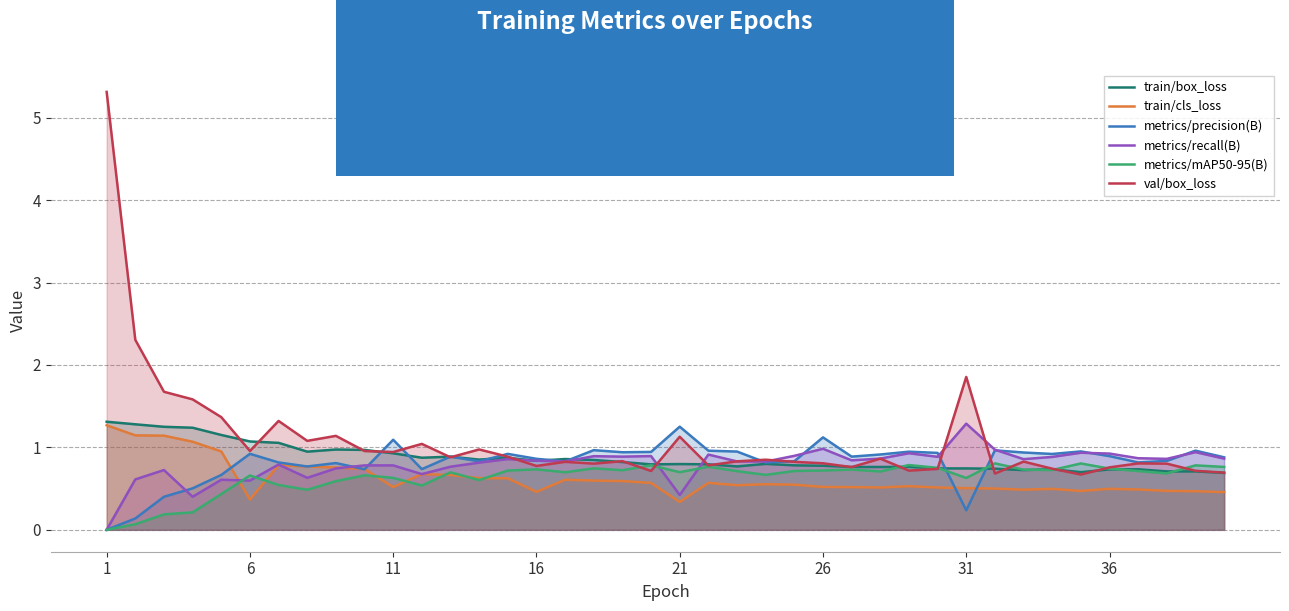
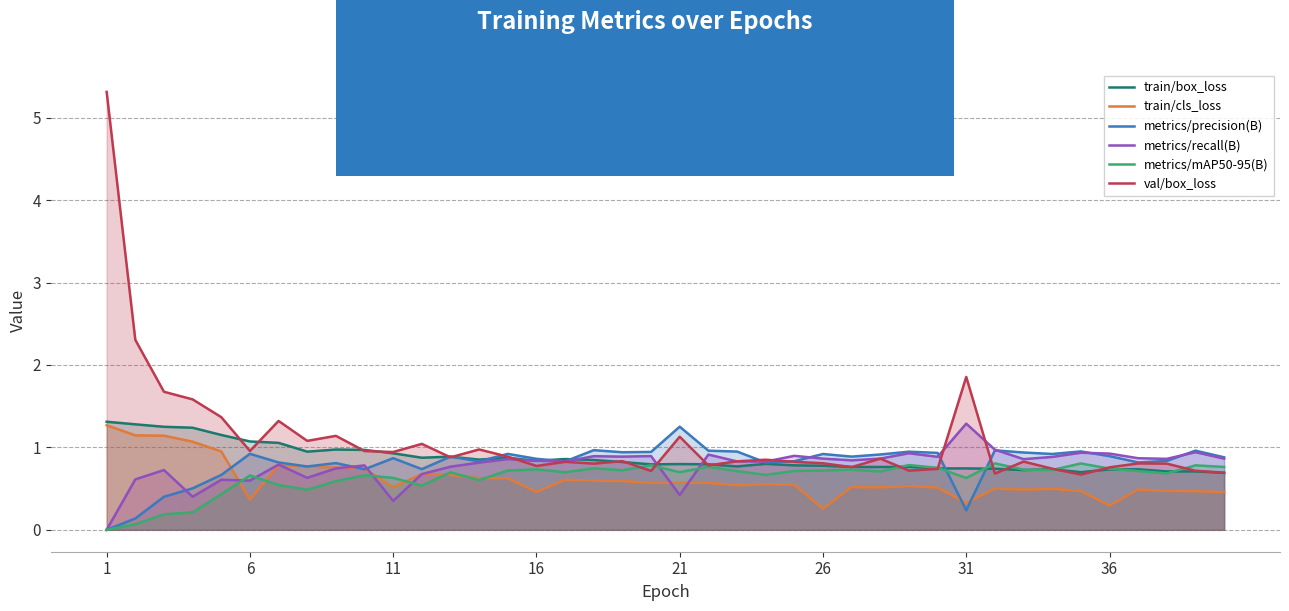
  {
    "train/cls_loss": {
      "1": 1.3,
      "6": 0.4,
      "11": 0.5,
      "16": 0.5,
-     "21": 0.3,
-     "26": 0.5,
-     "31": 0.5,
-     "36": 0.5
+     "21": 0.6,
+     "26": 0.3,
+     "31": 0.3,
+     "36": 0.3
    },
    "metrics/precision(B)": {
      "6": 0.9,
-     "11": 1.1,
+     "11": 0.9,
      "21": 1.3,
-     "26": 1.1,
+     "26": 0.9,
      "31": 0.2
    },
    "metrics/recall(B)": {
      "6": 0.6,
-     "11": 0.8,
+     "11": 0.4,
      "21": 0.4,
-     "26": 1.0,
+     "26": 0.9,
      "31": 1.3
    },
    "val/box_loss": {
      "1": 5.3,
      "6": 1.0,
      "16": 0.8,
      "21": 1.1,
      "31": 1.9
    }
  }
